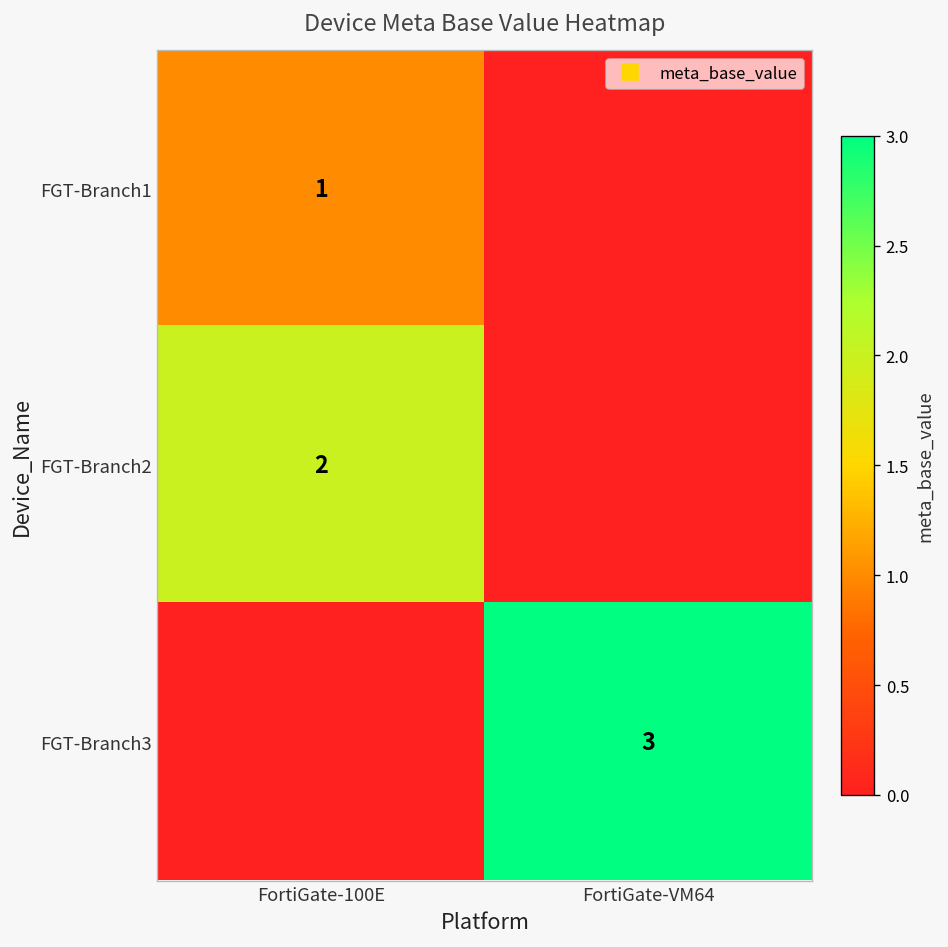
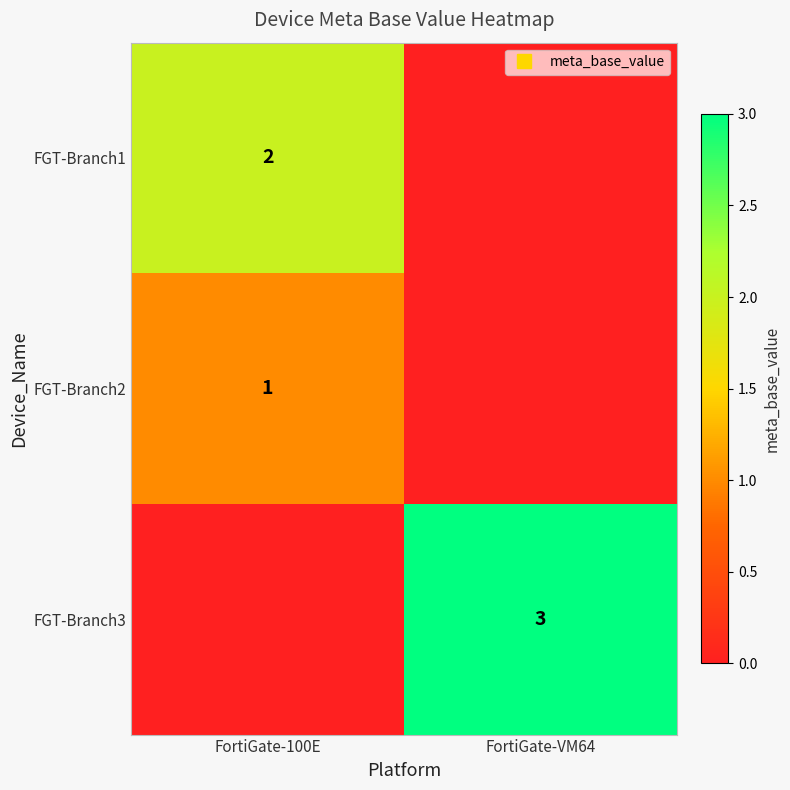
  {
    "FGT-Branch1": {
-     "FortiGate-100E": 1
+     "FortiGate-100E": 2
    },
    "FGT-Branch2": {
-     "FortiGate-100E": 2
+     "FortiGate-100E": 1
    },
    "FGT-Branch3": {
      "FortiGate-VM64": 3
    }
  }
